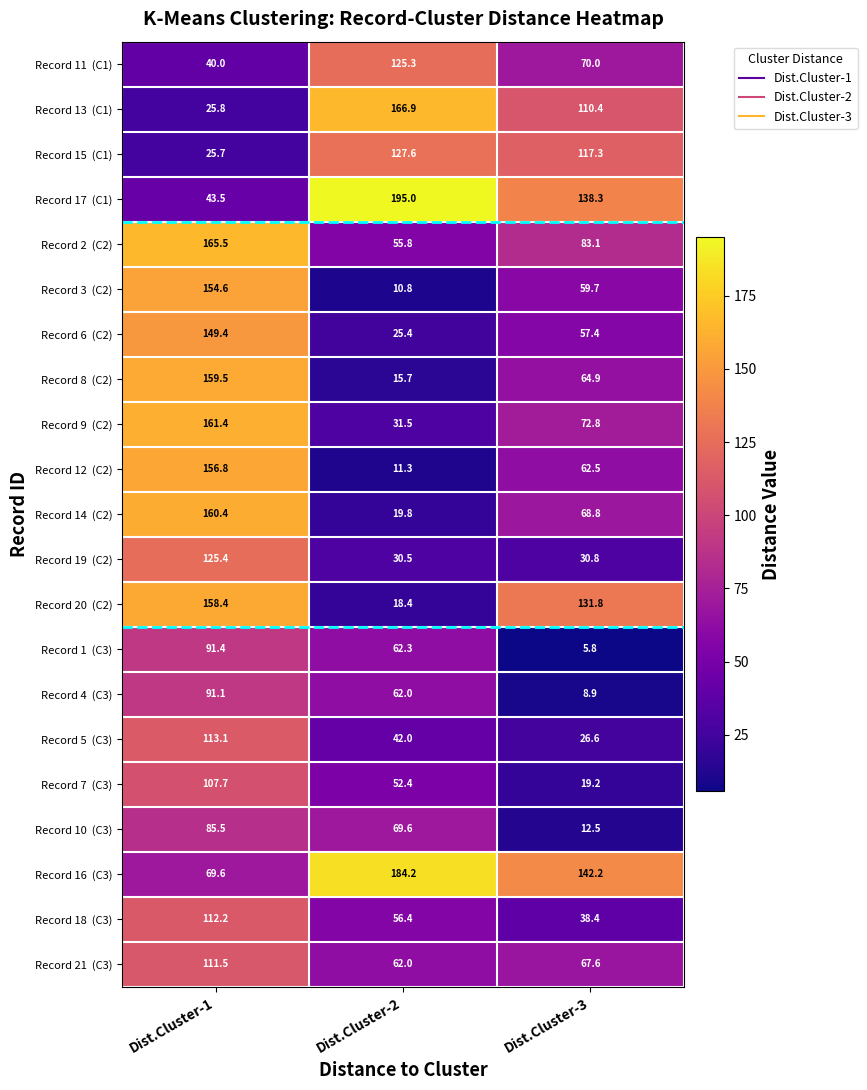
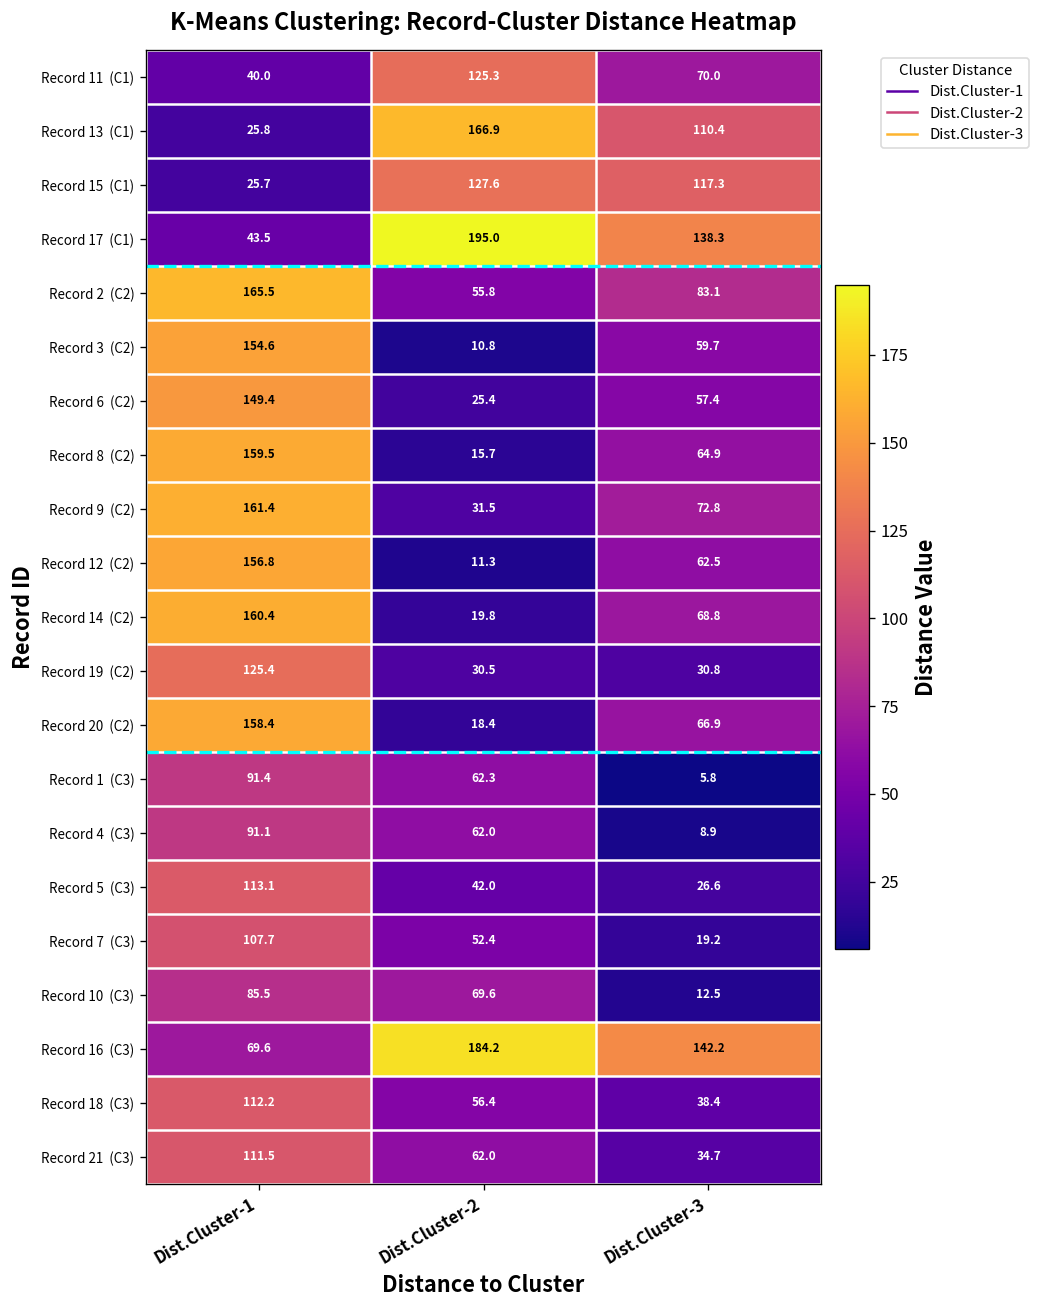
  {
    "Record 11 (C1)": {
      "Dist.Cluster-1": 40.0,
      "Dist.Cluster-2": 125.3,
      "Dist.Cluster-3": 70.0
    },
    "Record 13 (C1)": {
      "Dist.Cluster-1": 25.8,
      "Dist.Cluster-2": 166.9,
      "Dist.Cluster-3": 110.4
    },
    "Record 15 (C1)": {
      "Dist.Cluster-1": 25.7,
      "Dist.Cluster-2": 127.6,
      "Dist.Cluster-3": 117.3
    },
    "Record 17 (C1)": {
      "Dist.Cluster-1": 43.5,
      "Dist.Cluster-2": 195.0,
      "Dist.Cluster-3": 138.3
    },
    "Record 2 (C2)": {
      "Dist.Cluster-1": 165.5,
      "Dist.Cluster-2": 55.8,
      "Dist.Cluster-3": 83.1
    },
    "Record 3 (C2)": {
      "Dist.Cluster-1": 154.6,
      "Dist.Cluster-2": 10.8,
      "Dist.Cluster-3": 59.7
    },
    "Record 6 (C2)": {
      "Dist.Cluster-1": 149.4,
      "Dist.Cluster-2": 25.4,
      "Dist.Cluster-3": 57.4
    },
    "Record 8 (C2)": {
      "Dist.Cluster-1": 159.5,
      "Dist.Cluster-2": 15.7,
      "Dist.Cluster-3": 64.9
    },
    "Record 9 (C2)": {
      "Dist.Cluster-1": 161.4,
      "Dist.Cluster-2": 31.5,
      "Dist.Cluster-3": 72.8
    },
    "Record 12 (C2)": {
      "Dist.Cluster-1": 156.8,
      "Dist.Cluster-2": 11.3,
      "Dist.Cluster-3": 62.5
    },
    "Record 14 (C2)": {
      "Dist.Cluster-1": 160.4,
      "Dist.Cluster-2": 19.8,
      "Dist.Cluster-3": 68.8
    },
    "Record 19 (C2)": {
      "Dist.Cluster-1": 125.4,
      "Dist.Cluster-2": 30.5,
      "Dist.Cluster-3": 30.8
    },
    "Record 20 (C2)": {
      "Dist.Cluster-1": 158.4,
      "Dist.Cluster-2": 18.4,
-     "Dist.Cluster-3": 131.8
+     "Dist.Cluster-3": 66.9
    },
    "Record 1 (C3)": {
      "Dist.Cluster-1": 91.4,
      "Dist.Cluster-2": 62.3,
      "Dist.Cluster-3": 5.8
    },
    "Record 4 (C3)": {
      "Dist.Cluster-1": 91.1,
      "Dist.Cluster-2": 62.0,
      "Dist.Cluster-3": 8.9
    },
    "Record 5 (C3)": {
      "Dist.Cluster-1": 113.1,
      "Dist.Cluster-2": 42.0,
      "Dist.Cluster-3": 26.6
    },
    "Record 7 (C3)": {
      "Dist.Cluster-1": 107.7,
      "Dist.Cluster-2": 52.4,
      "Dist.Cluster-3": 19.2
    },
    "Record 10 (C3)": {
      "Dist.Cluster-1": 85.5,
      "Dist.Cluster-2": 69.6,
      "Dist.Cluster-3": 12.5
    },
    "Record 16 (C3)": {
      "Dist.Cluster-1": 69.6,
      "Dist.Cluster-2": 184.2,
      "Dist.Cluster-3": 142.2
    },
    "Record 18 (C3)": {
      "Dist.Cluster-1": 112.2,
      "Dist.Cluster-2": 56.4,
      "Dist.Cluster-3": 38.4
    },
    "Record 21 (C3)": {
      "Dist.Cluster-1": 111.5,
      "Dist.Cluster-2": 62.0,
-     "Dist.Cluster-3": 67.6
+     "Dist.Cluster-3": 34.7
    }
  }
